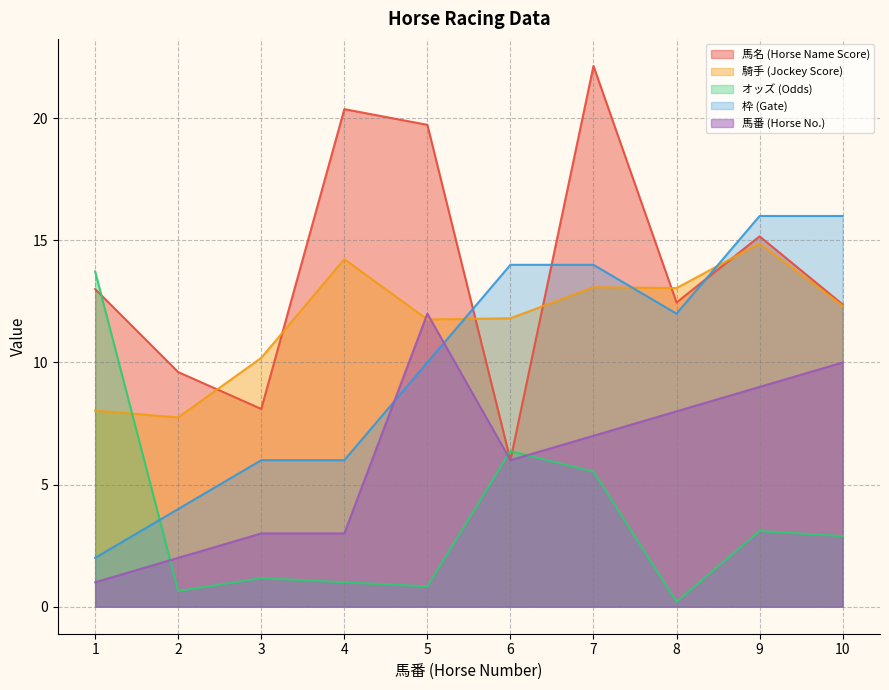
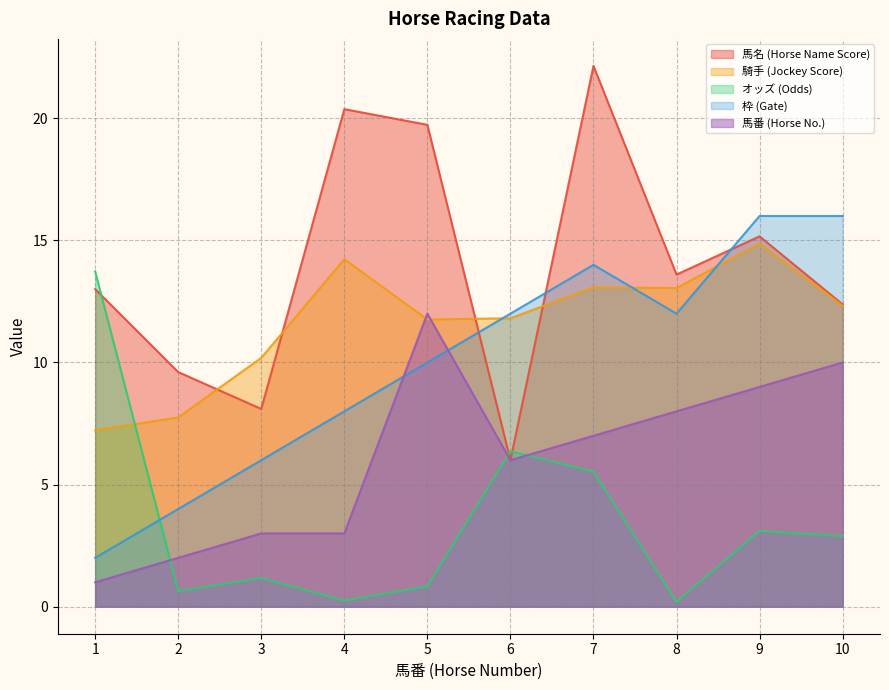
  {
    "馬名 (Horse Name Score)": {
      "1": 13.0,
      "2": 9.6,
      "3": 8.1,
      "4": 20.4,
      "5": 19.7,
      "7": 22.1,
-     "8": 12.5,
+     "8": 13.6,
      "9": 15.2
    },
    "騎手 (Jockey Score)": {
-     "1": 8.0,
+     "1": 7.2,
      "2": 7.8,
      "3": 10.2,
      "4": 14.2,
      "5": 11.8,
      "6": 11.8,
      "7": 13.1,
      "8": 13.0,
      "9": 14.9
    },
    "オッズ (Odds)": {
      "1": 13.7,
      "2": 0.6,
      "3": 1.2,
-     "4": 1.0,
+     "4": 0.3,
      "5": 0.8,
      "6": 6.4,
      "7": 5.5,
      "8": 0.2,
      "9": 3.1,
      "10": 2.9
    },
    "枠 (Gate)": {
      "1": 2.0,
      "2": 4.0,
      "3": 6.0,
-     "4": 6.0,
+     "4": 8.0,
      "5": 10.0,
-     "6": 14.0,
+     "6": 12.0,
      "7": 14.0,
      "8": 12.0,
      "9": 16.0,
      "10": 16.0
    },
    "馬番 (Horse No.)": {
      "1": 1.0,
      "2": 2.0,
      "3": 3.0,
      "4": 3.0,
      "5": 12.0,
      "7": 7.0,
      "8": 8.0,
      "9": 9.0,
      "10": 10.0
    }
  }
